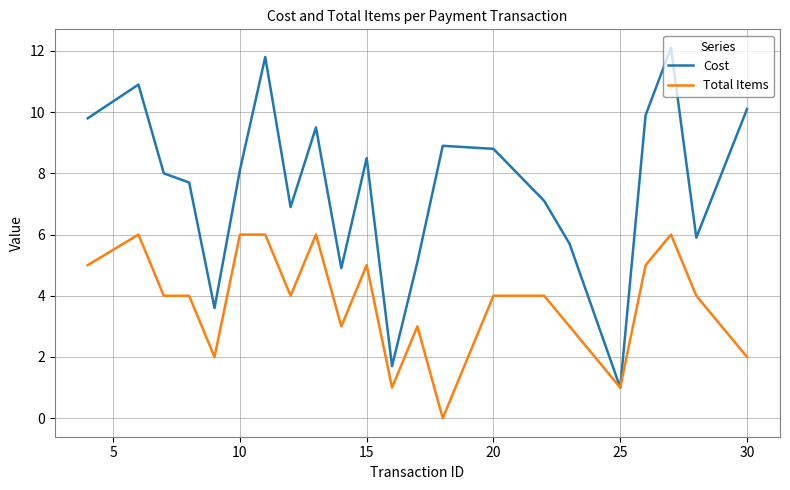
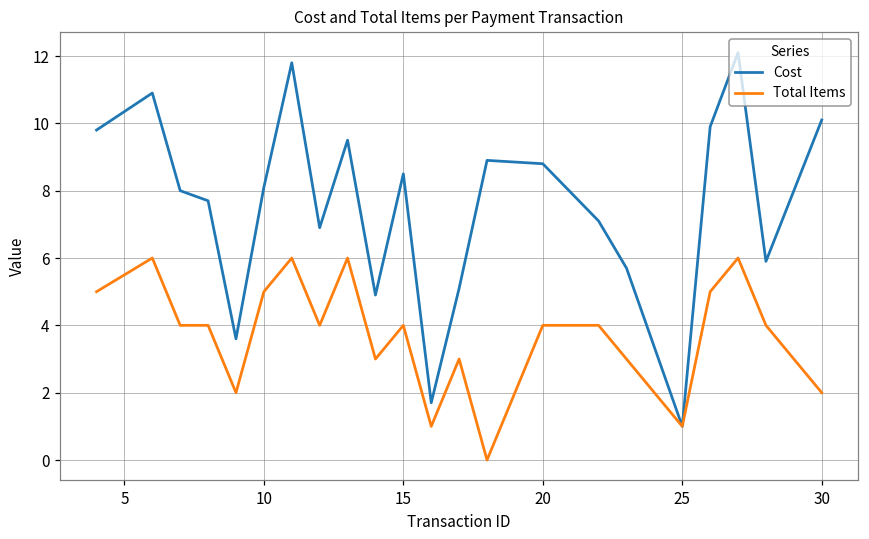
  {
    "Cost": {
      "10": 8.1,
      "15": 8.5,
      "20": 8.8,
      "30": 10.1
    },
    "Total Items": {
-     "10": 6,
-     "15": 5,
+     "10": 5,
+     "15": 4,
      "20": 4,
      "30": 2
    }
  }
